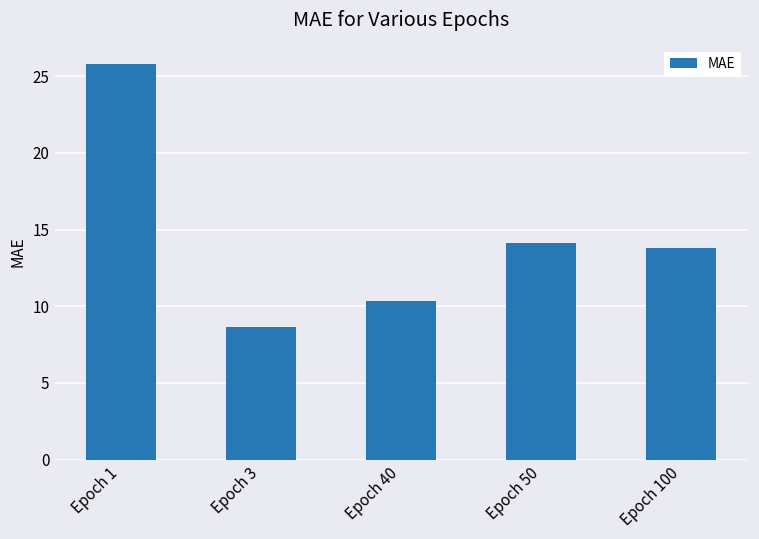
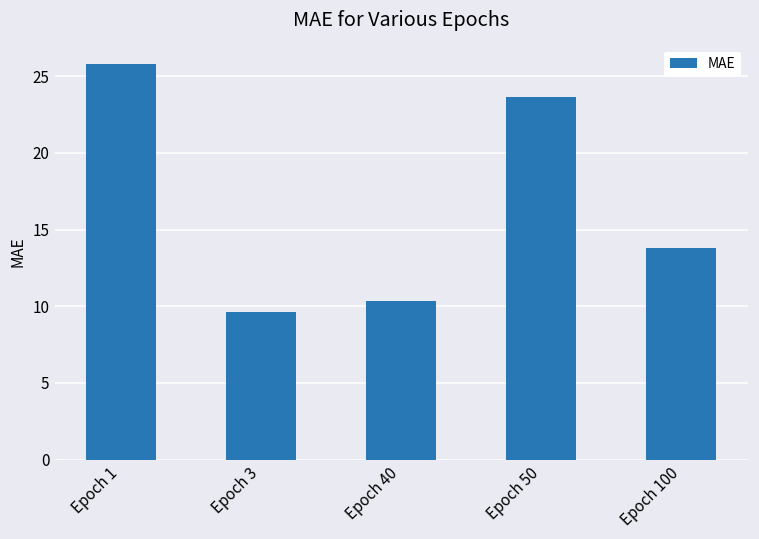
  {
    "Epoch 1": 25.8,
-   "Epoch 3": 8.6,
+   "Epoch 3": 9.6,
    "Epoch 40": 10.3,
-   "Epoch 50": 14.1,
+   "Epoch 50": 23.6,
    "Epoch 100": 13.8
  }
